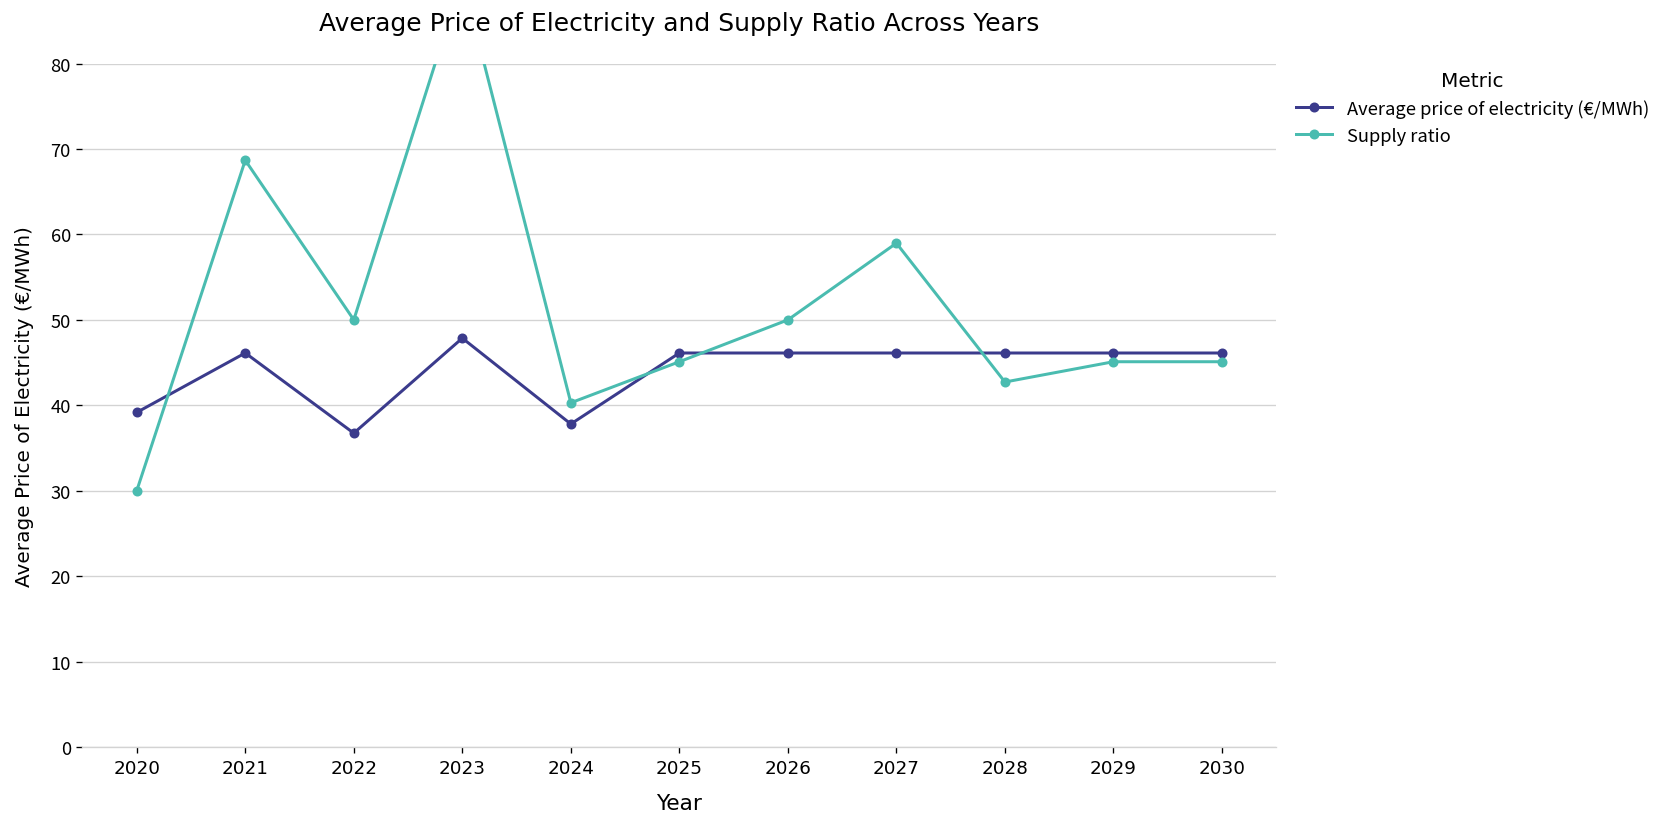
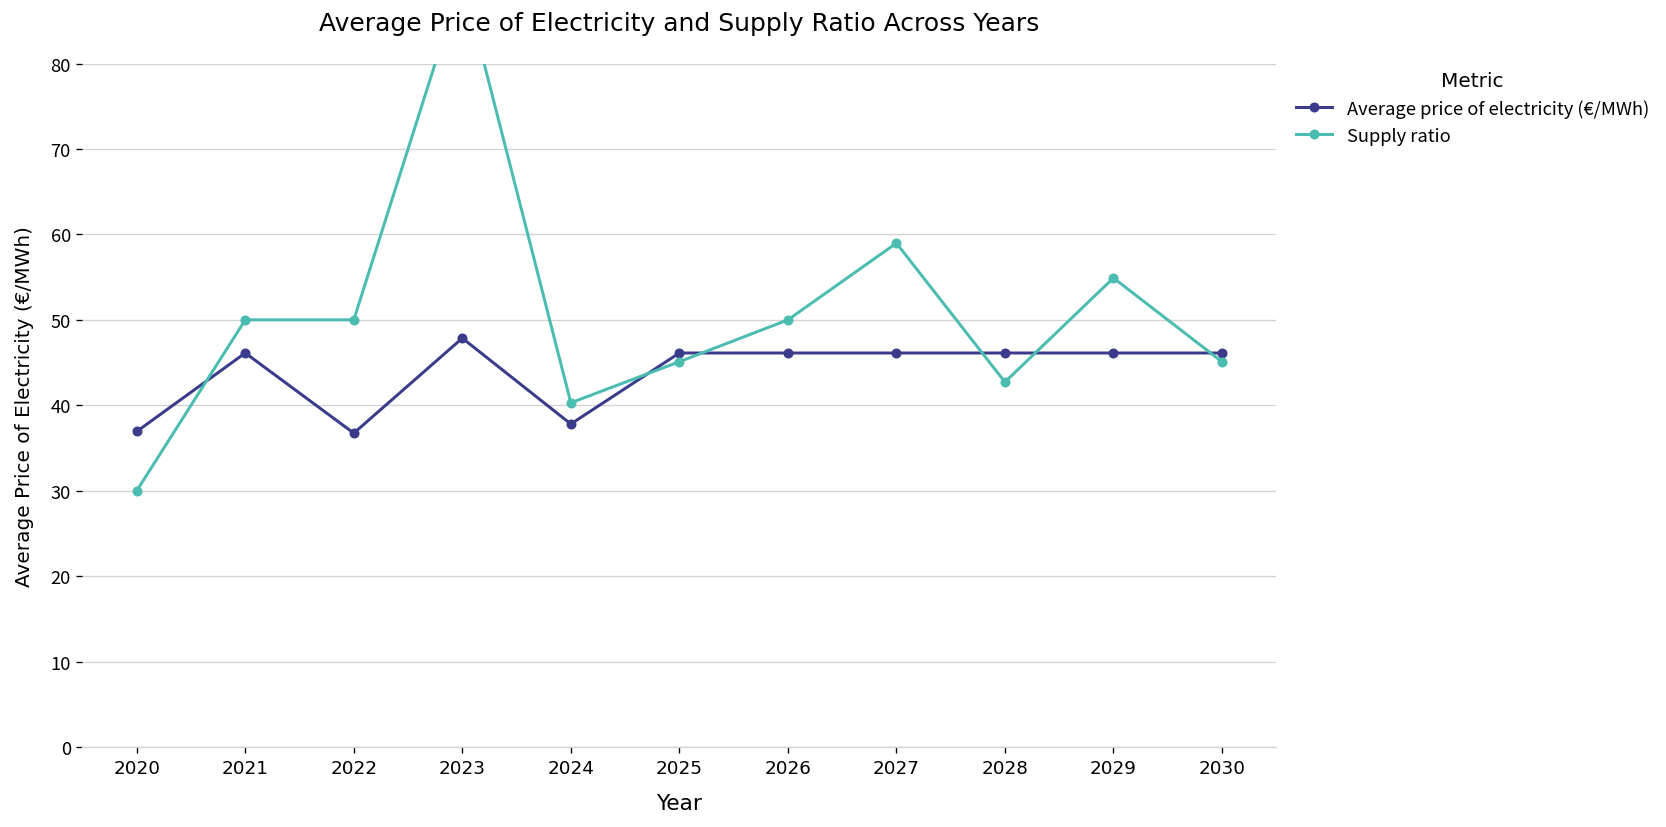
  {
    "Average price of electricity (€/MWh)": {
-     "2020": 39,
+     "2020": 37,
      "2021": 46,
      "2022": 37,
      "2023": 48,
      "2024": 38,
      "2025": 46,
      "2026": 46,
      "2027": 46,
      "2028": 46,
      "2029": 46,
      "2030": 46
    },
    "Supply ratio": {
      "2020": 30,
-     "2021": 69,
+     "2021": 50,
      "2022": 50,
      "2024": 40,
      "2025": 45,
      "2026": 50,
      "2027": 59,
      "2028": 43,
-     "2029": 45,
+     "2029": 55,
      "2030": 45
    }
  }
